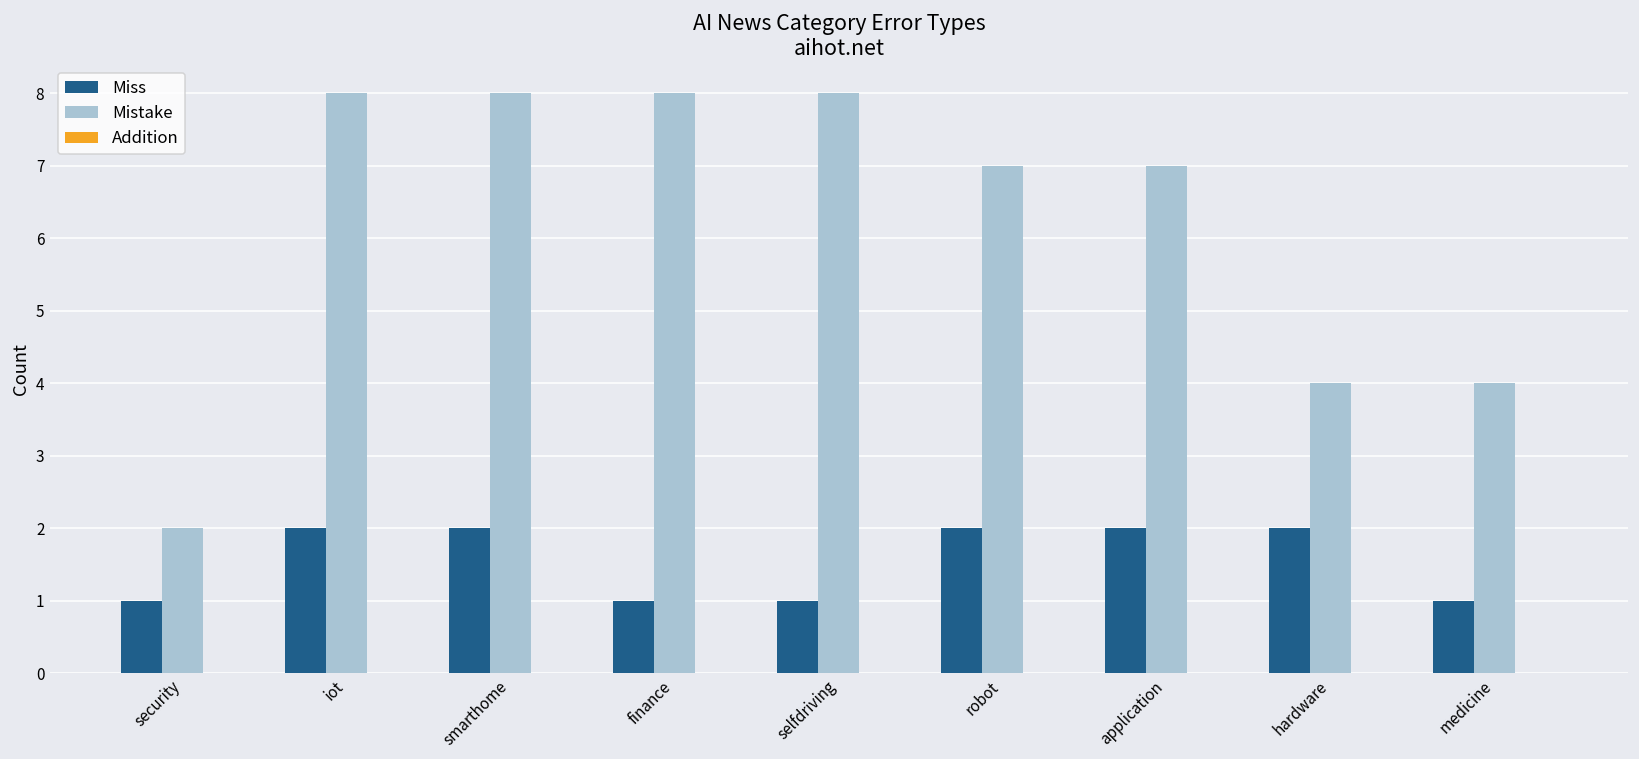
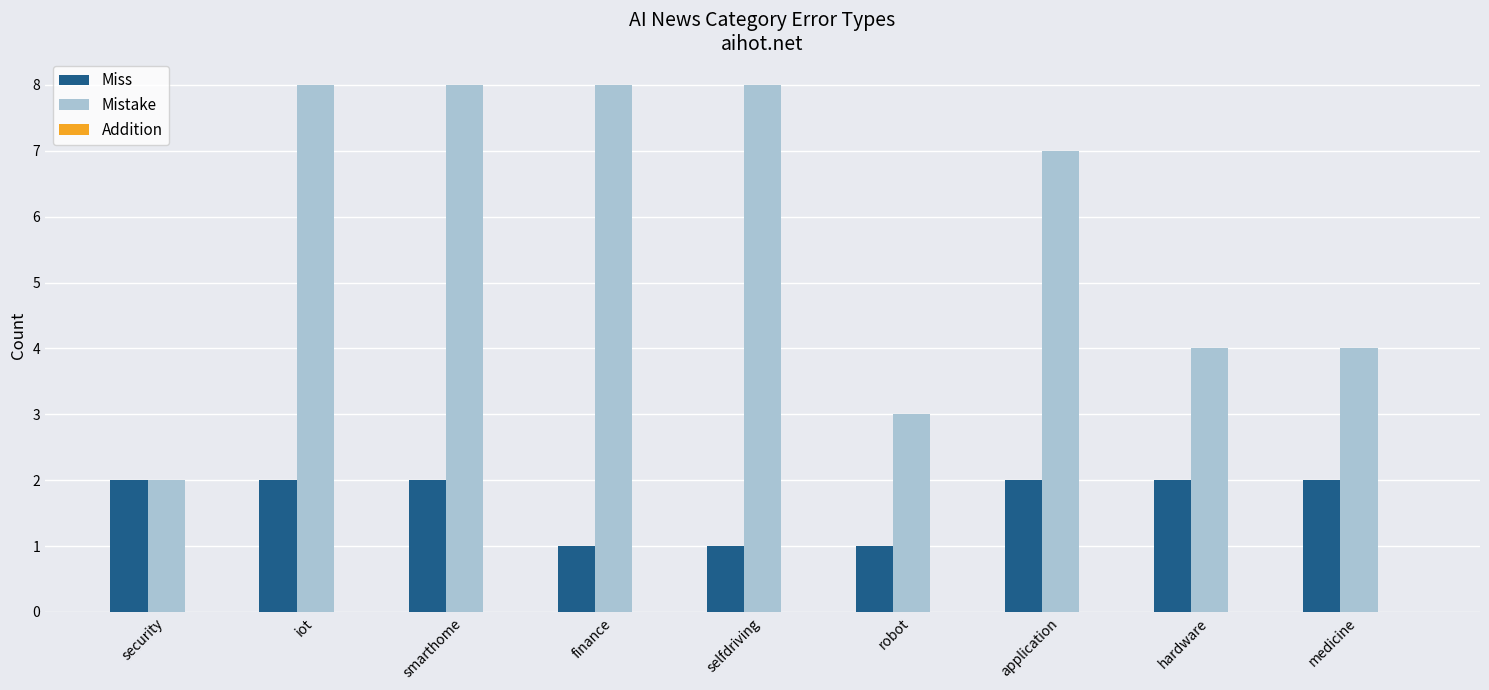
  {
    "Miss": {
-     "security": 1,
+     "security": 2,
      "iot": 2,
      "smarthome": 2,
      "finance": 1,
      "selfdriving": 1,
-     "robot": 2,
+     "robot": 1,
      "application": 2,
      "hardware": 2,
-     "medicine": 1
+     "medicine": 2
    },
    "Mistake": {
      "security": 2,
      "iot": 8,
      "smarthome": 8,
      "finance": 8,
      "selfdriving": 8,
-     "robot": 7,
+     "robot": 3,
      "application": 7,
      "hardware": 4,
      "medicine": 4
    },
    "Addition": {
      "security": 0,
      "iot": 0,
      "smarthome": 0,
      "finance": 0,
      "selfdriving": 0,
      "robot": 0,
      "application": 0,
      "hardware": 0,
      "medicine": 0
    }
  }
